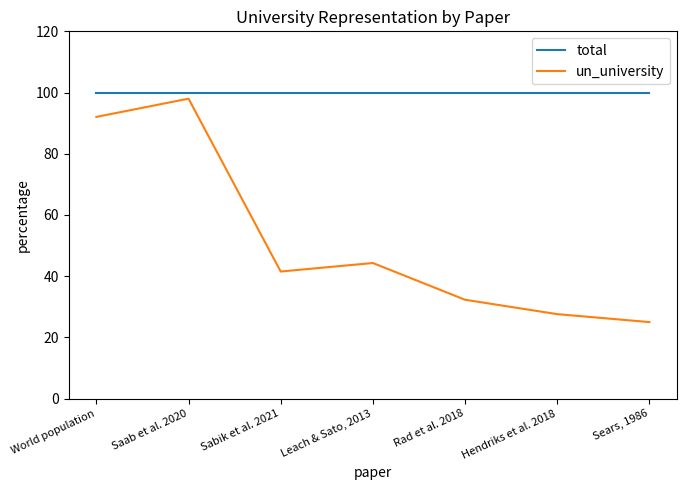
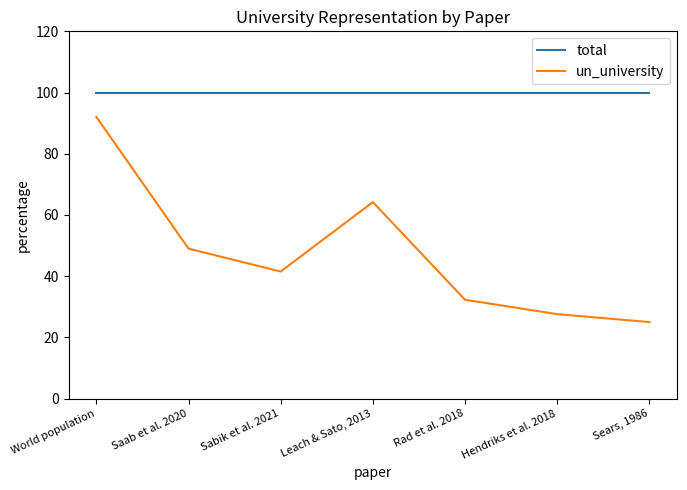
  {
    "total": {
      "World population": 100,
      "Saab et al. 2020": 100,
      "Sabik et al. 2021": 100,
      "Leach & Sato, 2013": 100,
      "Rad et al. 2018": 100,
      "Hendriks et al. 2018": 100,
      "Sears, 1986": 100
    },
    "un_university": {
      "World population": 92,
-     "Saab et al. 2020": 98,
+     "Saab et al. 2020": 49,
      "Sabik et al. 2021": 42,
-     "Leach & Sato, 2013": 44,
+     "Leach & Sato, 2013": 64,
      "Rad et al. 2018": 32,
      "Hendriks et al. 2018": 28,
      "Sears, 1986": 25
    }
  }
